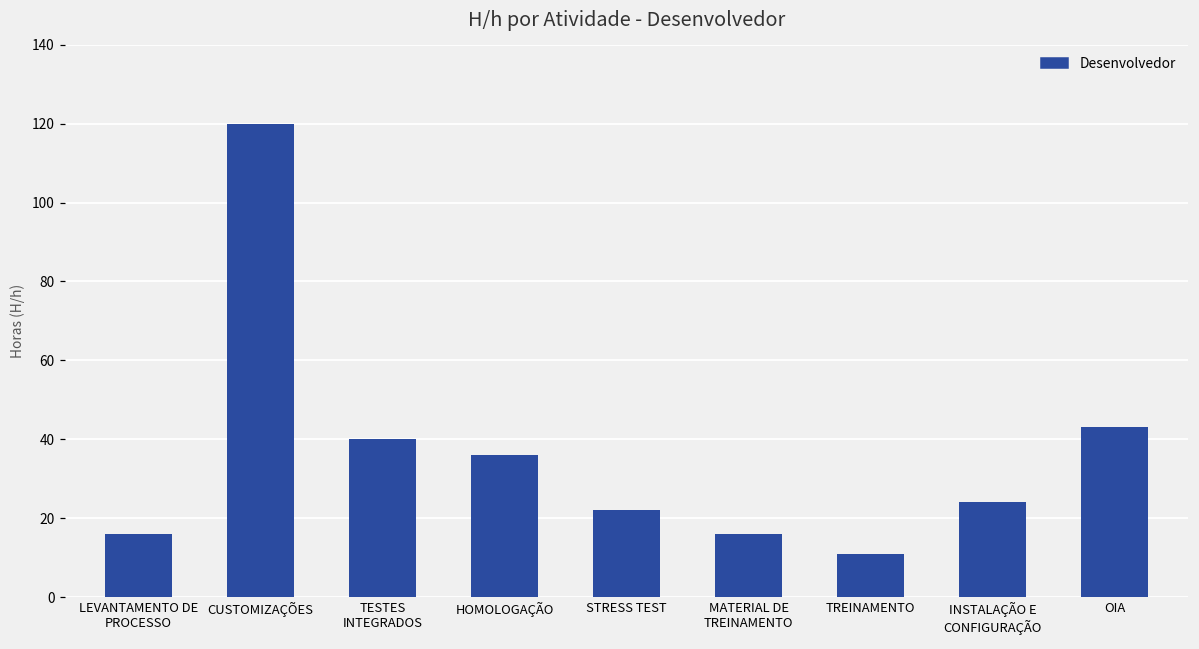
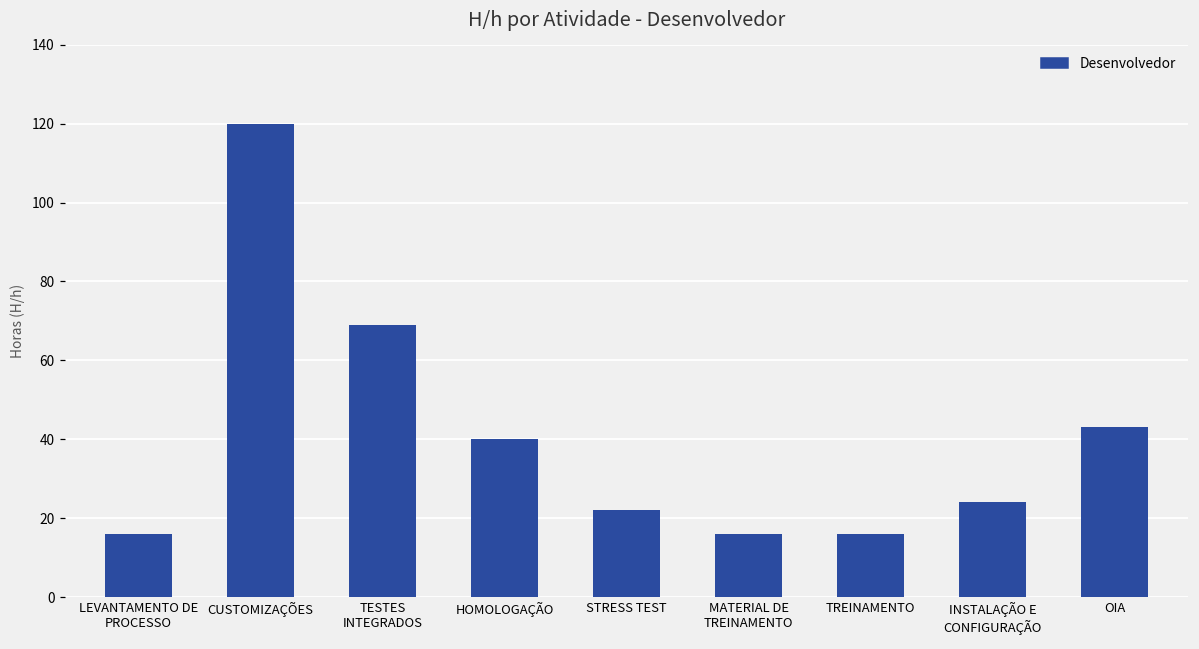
  {
    "LEVANTAMENTO DE PROCESSO": 16,
    "CUSTOMIZAÇÕES": 120,
-   "TESTES INTEGRADOS": 40,
-   "HOMOLOGAÇÃO": 36,
+   "TESTES INTEGRADOS": 69,
+   "HOMOLOGAÇÃO": 40,
    "STRESS TEST": 22,
    "MATERIAL DE TREINAMENTO": 16,
-   "TREINAMENTO": 11,
+   "TREINAMENTO": 16,
    "INSTALAÇÃO E CONFIGURAÇÃO": 24,
    "OIA": 43
  }
